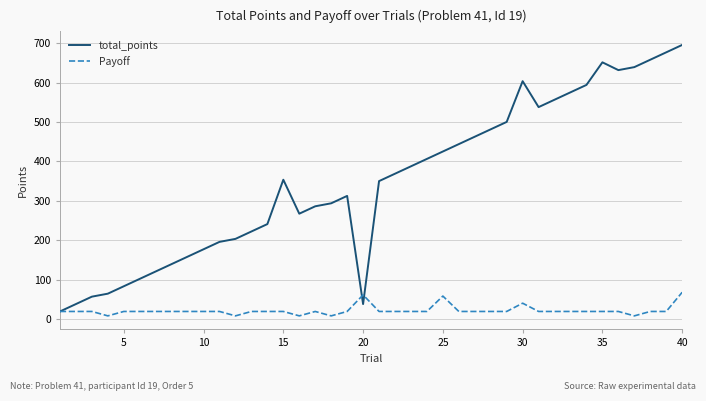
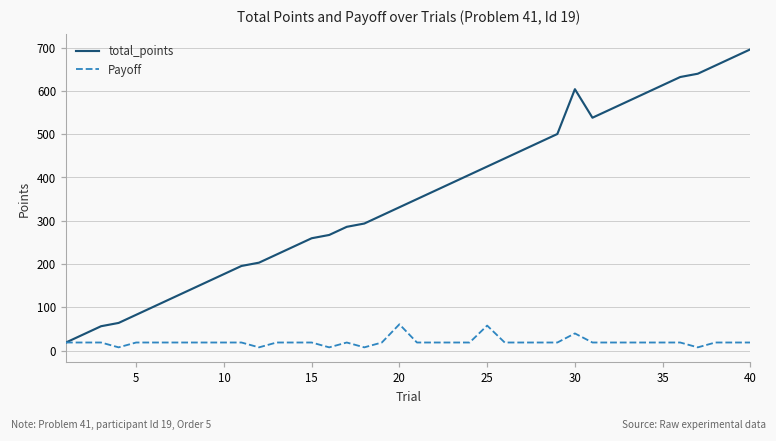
  {
    "total_points": {
      "5": 80,
      "10": 180,
-     "15": 350,
-     "20": 40,
+     "15": 260,
+     "20": 330,
      "25": 430,
      "30": 600,
-     "35": 650,
+     "35": 610,
      "40": 700
    },
    "Payoff": {
      "5": 20,
      "10": 20,
      "15": 20,
      "20": 60,
      "25": 60,
      "30": 40,
      "35": 20,
-     "40": 70
+     "40": 20
    }
  }
